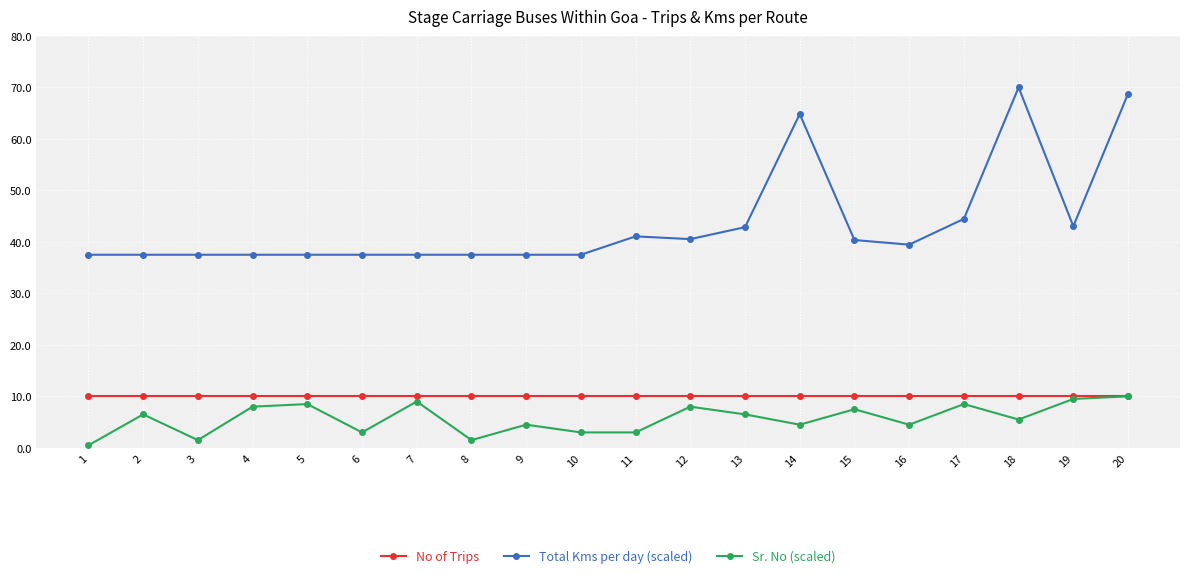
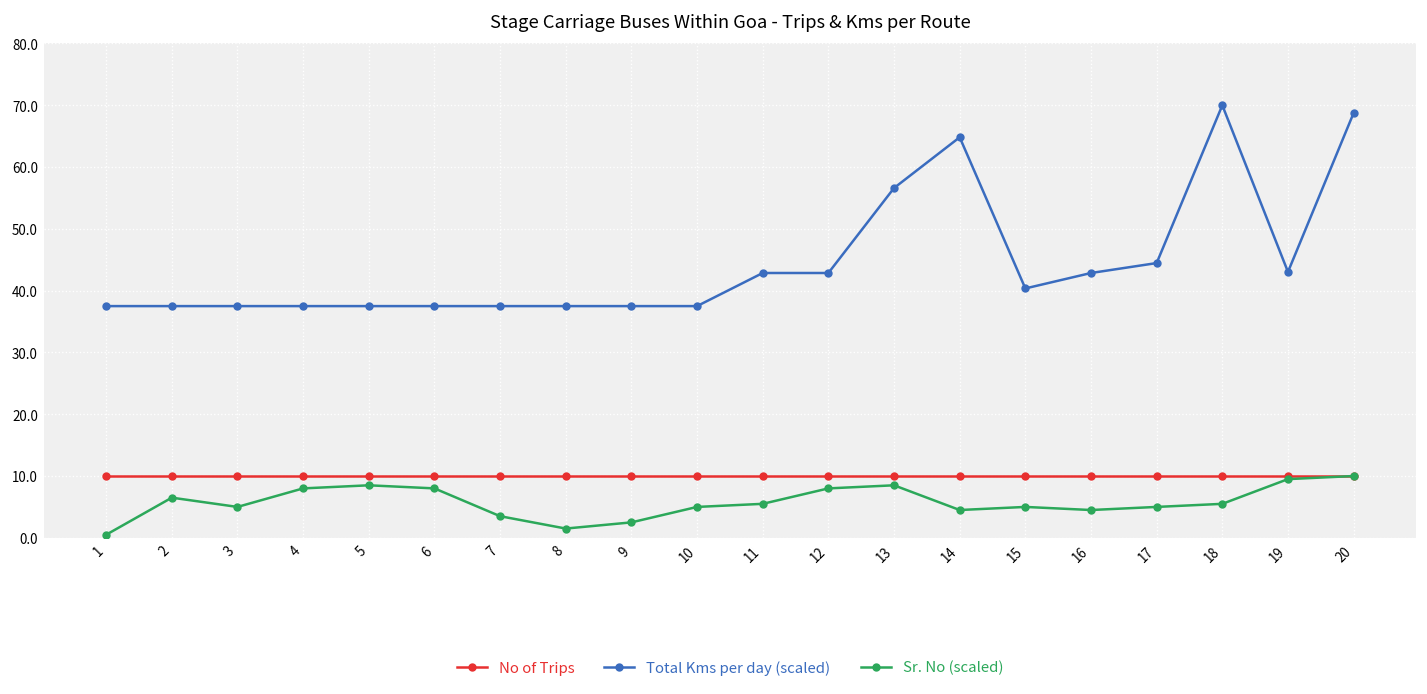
  {
    "No of Trips": {
      "1": 10,
      "2": 10,
      "3": 10,
      "4": 10,
      "5": 10,
      "6": 10,
      "7": 10,
      "8": 10,
      "9": 10,
      "10": 10,
      "11": 10,
      "12": 10,
      "13": 10,
      "14": 10,
      "15": 10,
      "16": 10,
      "17": 10,
      "18": 10,
      "19": 10
    },
    "Total Kms per day (scaled)": {
      "1": 38,
      "2": 38,
      "3": 38,
      "4": 38,
      "5": 38,
      "6": 38,
      "7": 38,
      "8": 38,
      "9": 38,
      "10": 38,
-     "11": 41,
-     "12": 41,
-     "13": 43,
+     "11": 43,
+     "12": 43,
+     "13": 57,
      "14": 65,
      "15": 40,
-     "16": 39,
+     "16": 43,
      "17": 44,
      "18": 70,
      "19": 43,
      "20": 69
    },
    "Sr. No (scaled)": {
      "1": 1,
      "2": 7,
-     "3": 2,
+     "3": 5,
      "4": 8,
      "5": 9,
-     "6": 3,
-     "7": 9,
+     "6": 8,
+     "7": 4,
      "8": 2,
-     "9": 5,
-     "10": 3,
-     "11": 3,
+     "9": 3,
+     "10": 5,
+     "11": 6,
      "12": 8,
-     "13": 7,
+     "13": 9,
      "14": 5,
-     "15": 8,
+     "15": 5,
      "16": 5,
-     "17": 9,
+     "17": 5,
      "18": 6,
      "19": 10
    }
  }
